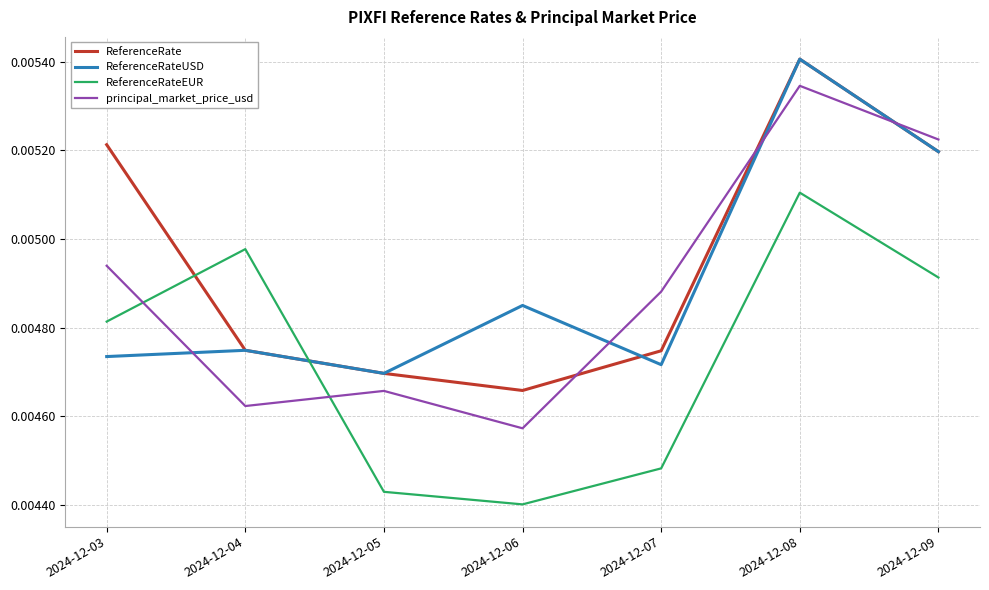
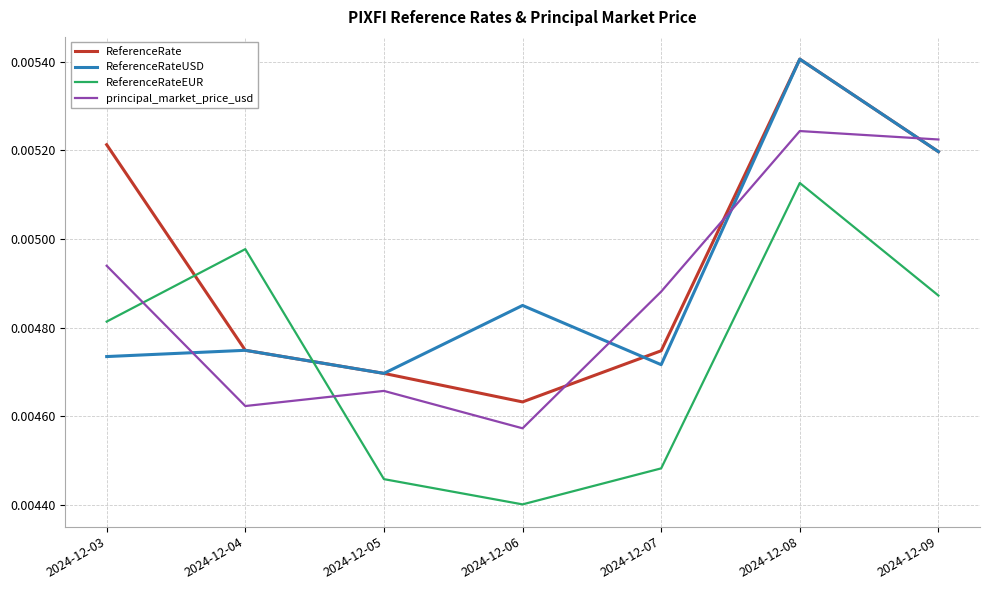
  {
    "ReferenceRate": {
      "2024-12-03": 0.00521,
-     "2024-12-06": 0.00466,
+     "2024-12-06": 0.00463,
      "2024-12-07": 0.00475
    },
    "ReferenceRateUSD": {
      "2024-12-03": 0.00474,
      "2024-12-06": 0.00485,
      "2024-12-07": 0.00472
    },
    "ReferenceRateEUR": {
      "2024-12-03": 0.00481,
      "2024-12-04": 0.00498,
-     "2024-12-05": 0.00443,
+     "2024-12-05": 0.00446,
      "2024-12-06": 0.00440,
      "2024-12-07": 0.00448,
-     "2024-12-08": 0.00510,
-     "2024-12-09": 0.00491
+     "2024-12-08": 0.00513,
+     "2024-12-09": 0.00487
    },
    "principal_market_price_usd": {
      "2024-12-03": 0.00494,
      "2024-12-04": 0.00462,
      "2024-12-05": 0.00466,
      "2024-12-06": 0.00457,
      "2024-12-07": 0.00488,
-     "2024-12-08": 0.00535,
+     "2024-12-08": 0.00524,
      "2024-12-09": 0.00522
    }
  }
